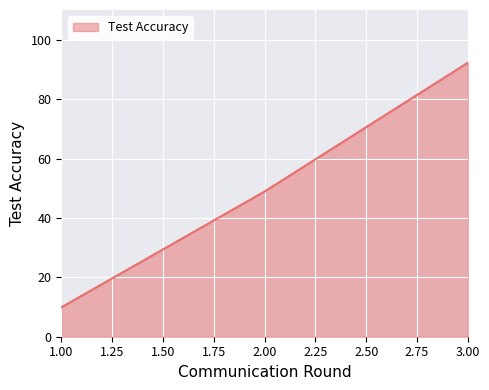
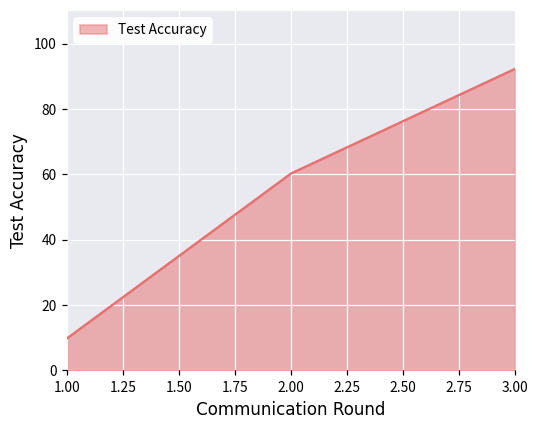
  {
    "1.00": 10,
-   "2.00": 49,
+   "2.00": 60,
    "3.00": 92
  }
